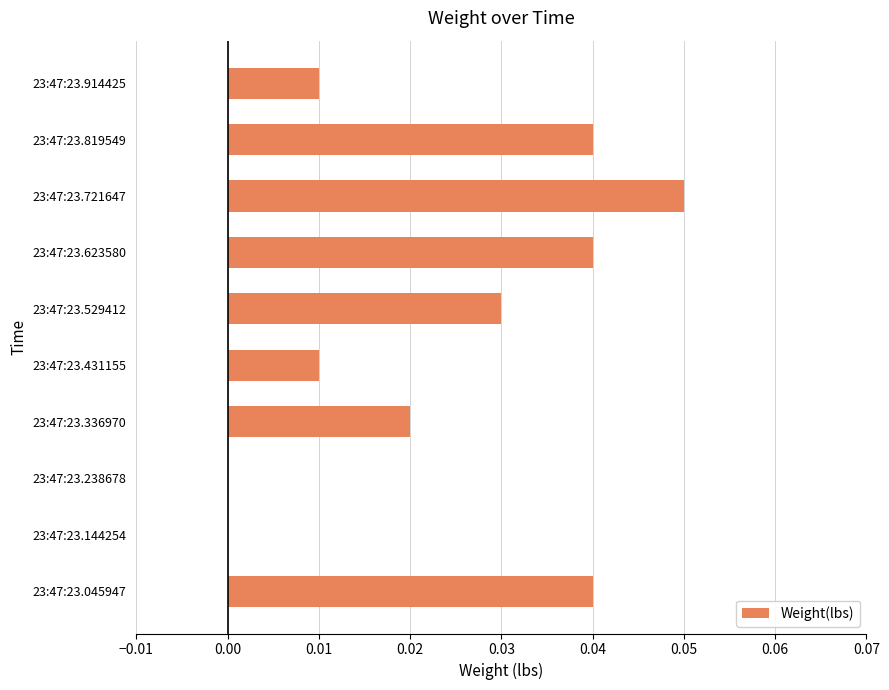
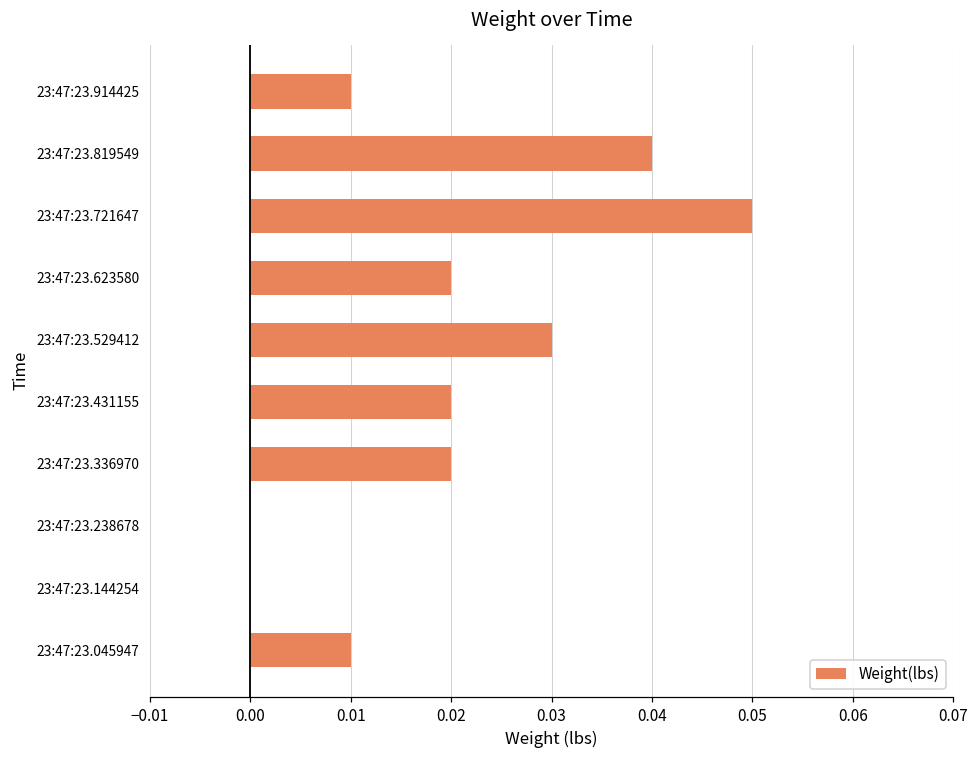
  {
    "23:47:23.914425": 0.01,
    "23:47:23.819549": 0.04,
    "23:47:23.721647": 0.05,
-   "23:47:23.623580": 0.04,
+   "23:47:23.623580": 0.02,
    "23:47:23.529412": 0.03,
-   "23:47:23.431155": 0.01,
+   "23:47:23.431155": 0.02,
    "23:47:23.336970": 0.02,
    "23:47:23.238678": 0.00,
    "23:47:23.144254": 0.00,
-   "23:47:23.045947": 0.04
+   "23:47:23.045947": 0.01
  }
